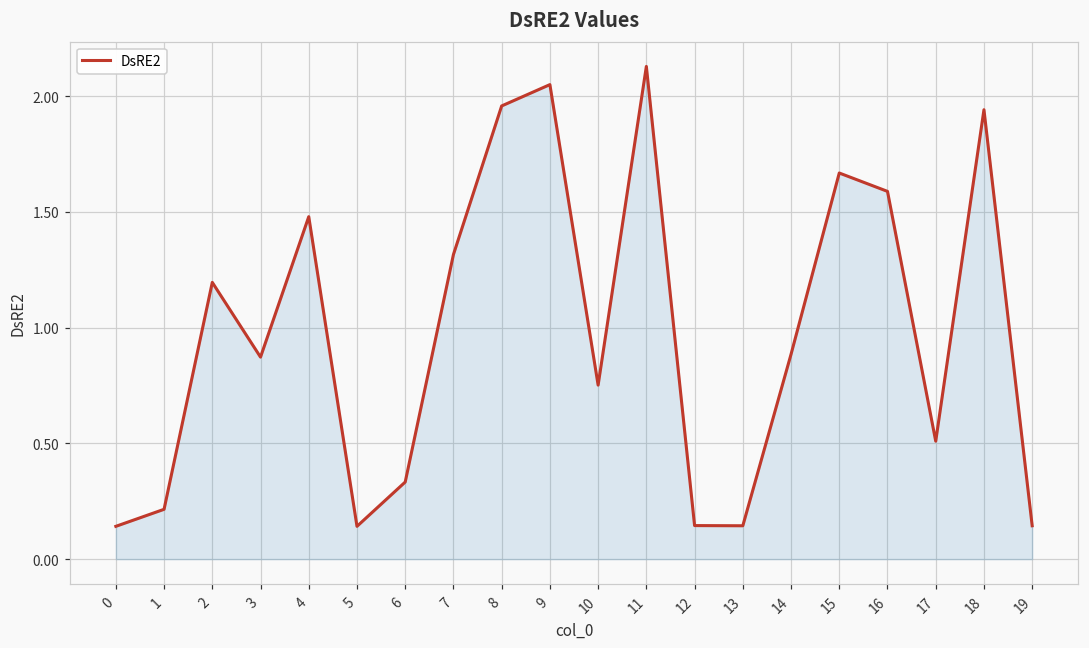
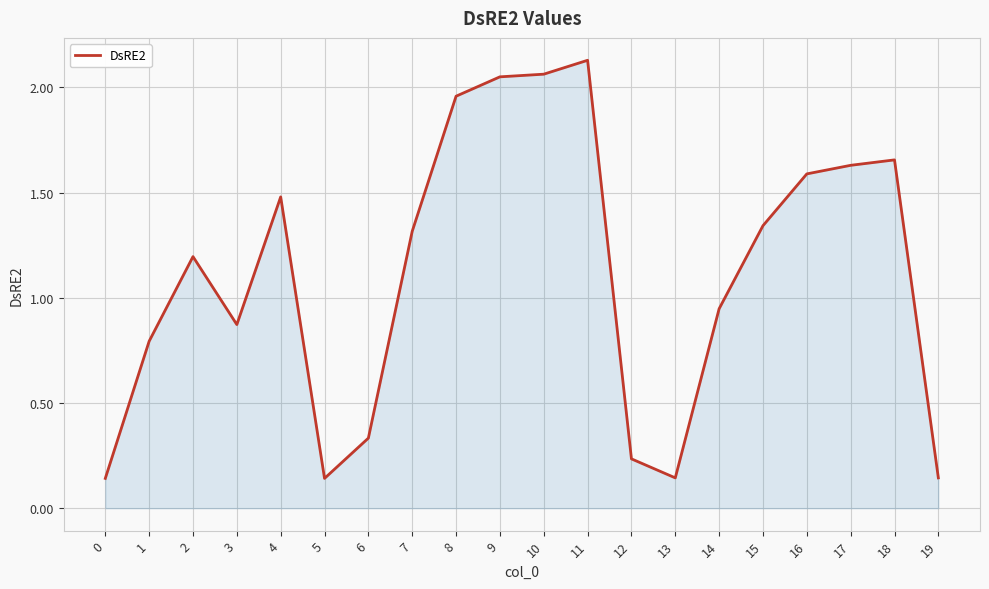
  {
    "0": 0.14,
-   "1": 0.22,
+   "1": 0.79,
    "2": 1.20,
    "3": 0.87,
    "4": 1.48,
    "5": 0.14,
    "6": 0.33,
    "7": 1.32,
    "8": 1.96,
    "9": 2.05,
-   "10": 0.75,
+   "10": 2.06,
    "11": 2.13,
-   "12": 0.15,
+   "12": 0.23,
    "13": 0.14,
-   "14": 0.89,
-   "15": 1.67,
+   "14": 0.95,
+   "15": 1.34,
    "16": 1.59,
-   "17": 0.51,
-   "18": 1.94,
+   "17": 1.63,
+   "18": 1.66,
    "19": 0.14
  }
